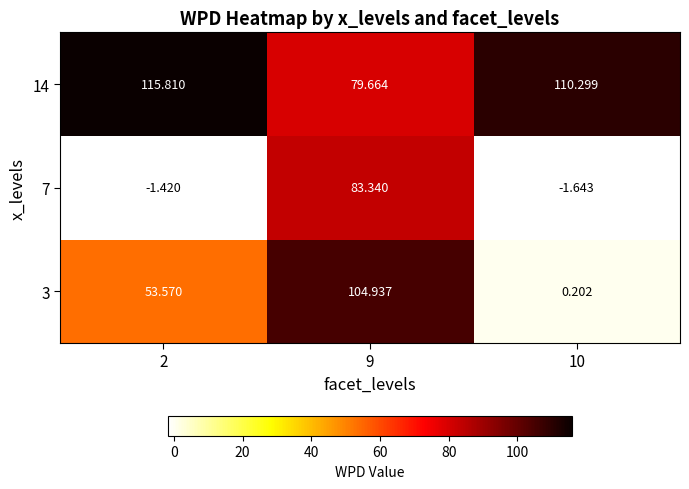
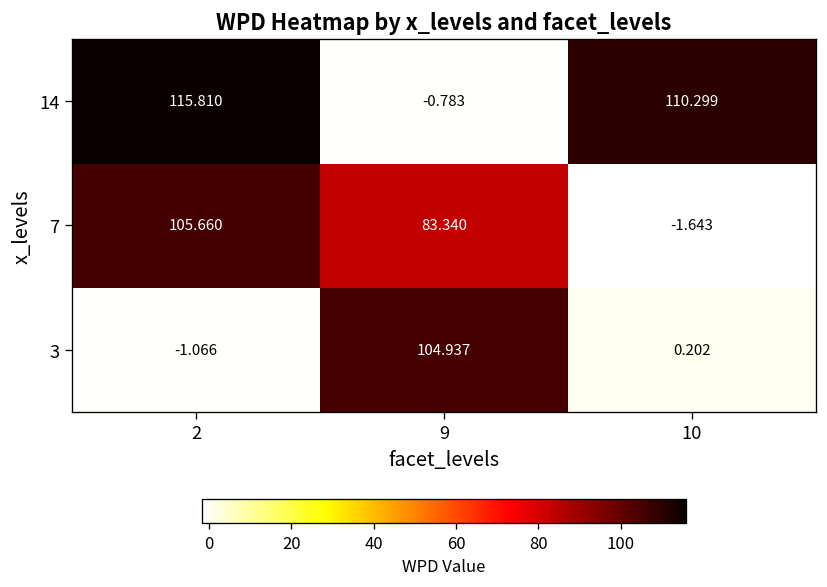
  {
    "14": {
      "2": 115.810,
-     "9": 79.664,
+     "9": -0.783,
      "10": 110.299
    },
    "7": {
-     "2": -1.420,
+     "2": 105.660,
      "9": 83.340,
      "10": -1.643
    },
    "3": {
-     "2": 53.570,
+     "2": -1.066,
      "9": 104.937,
      "10": 0.202
    }
  }
